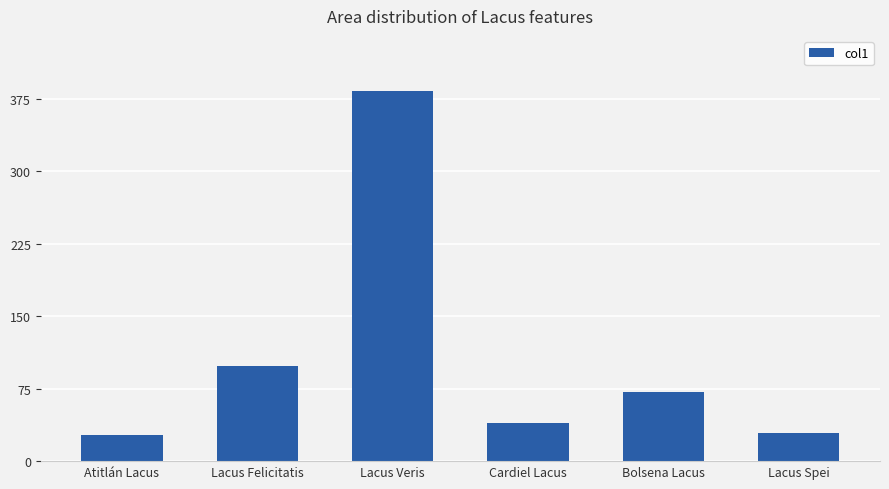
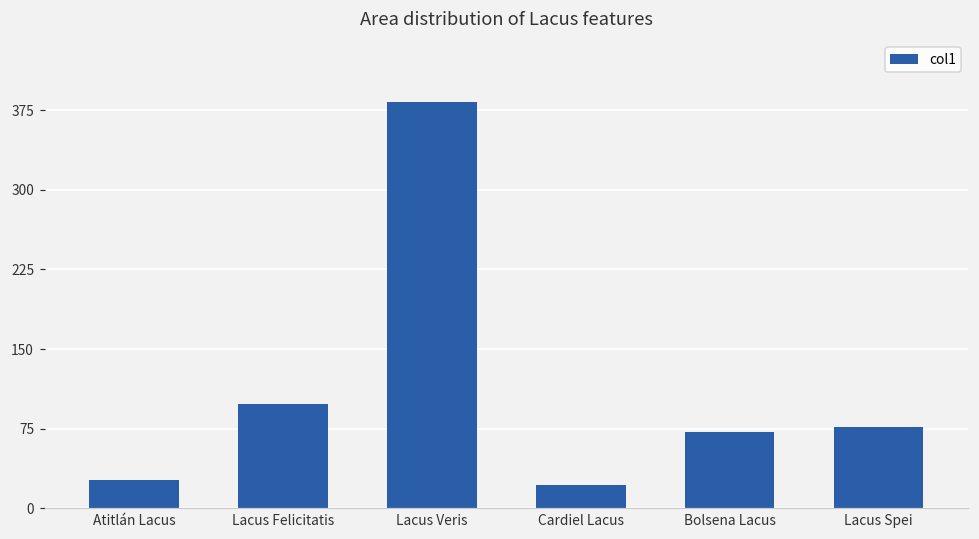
  {
    "Atitlán Lacus": 30,
    "Lacus Felicitatis": 100,
    "Lacus Veris": 380,
-   "Cardiel Lacus": 40,
+   "Cardiel Lacus": 20,
    "Bolsena Lacus": 70,
-   "Lacus Spei": 30
+   "Lacus Spei": 80
  }
